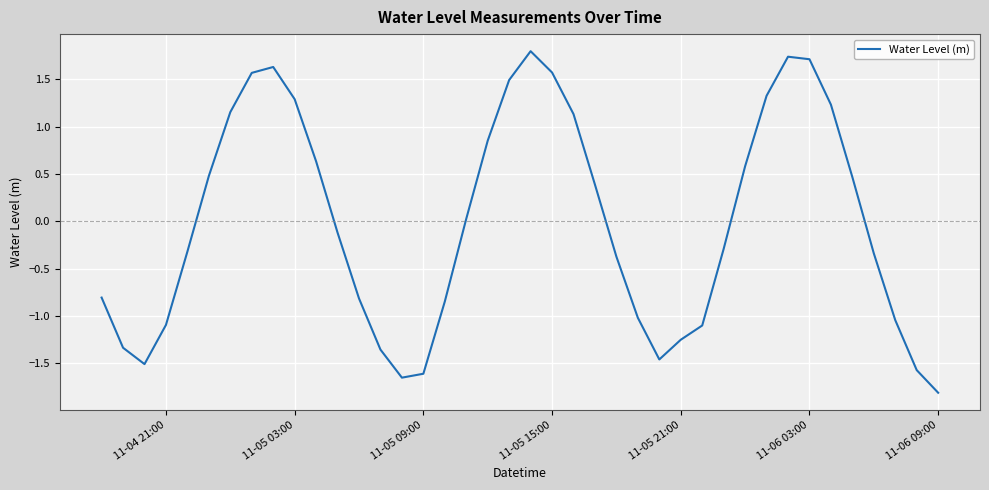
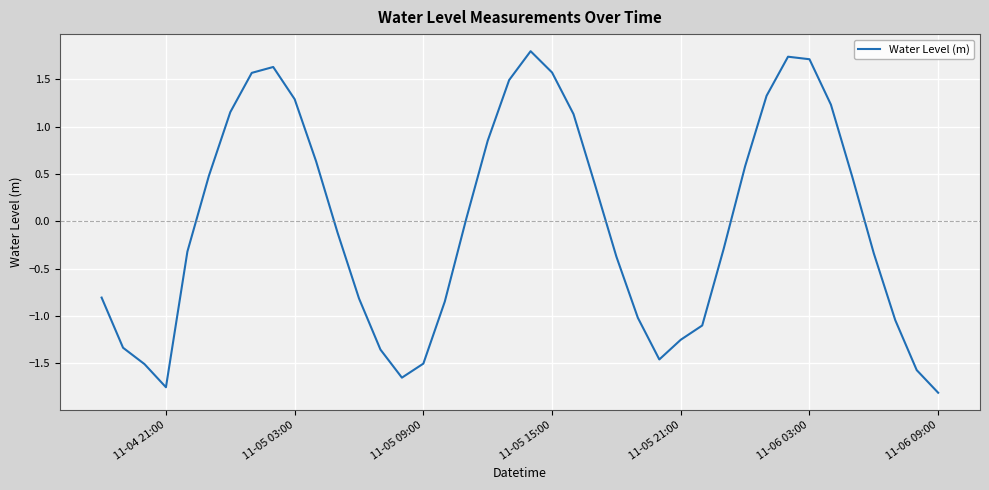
  {
-   "11-04 21:00": -1.1,
+   "11-04 21:00": -1.8,
    "11-05 03:00": 1.3,
-   "11-05 09:00": -1.6,
+   "11-05 09:00": -1.5,
    "11-05 15:00": 1.6,
    "11-05 21:00": -1.3,
    "11-06 03:00": 1.7,
    "11-06 09:00": -1.8
  }
